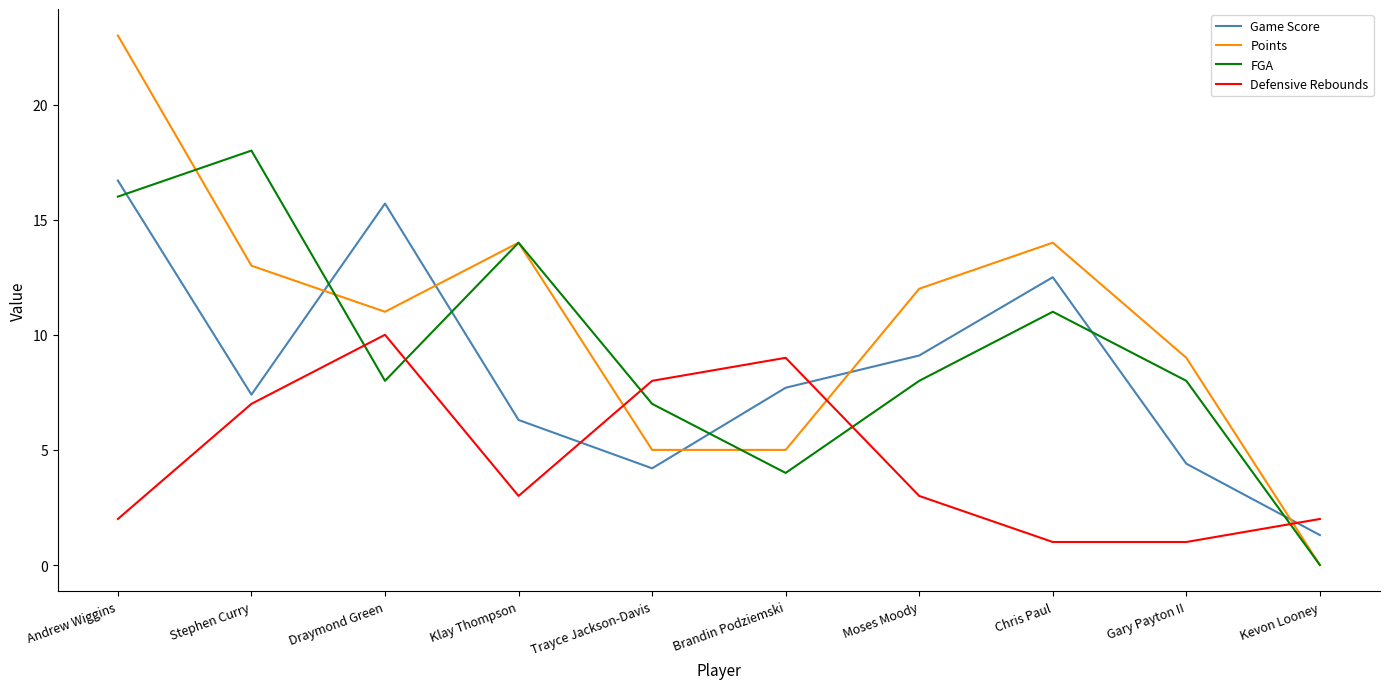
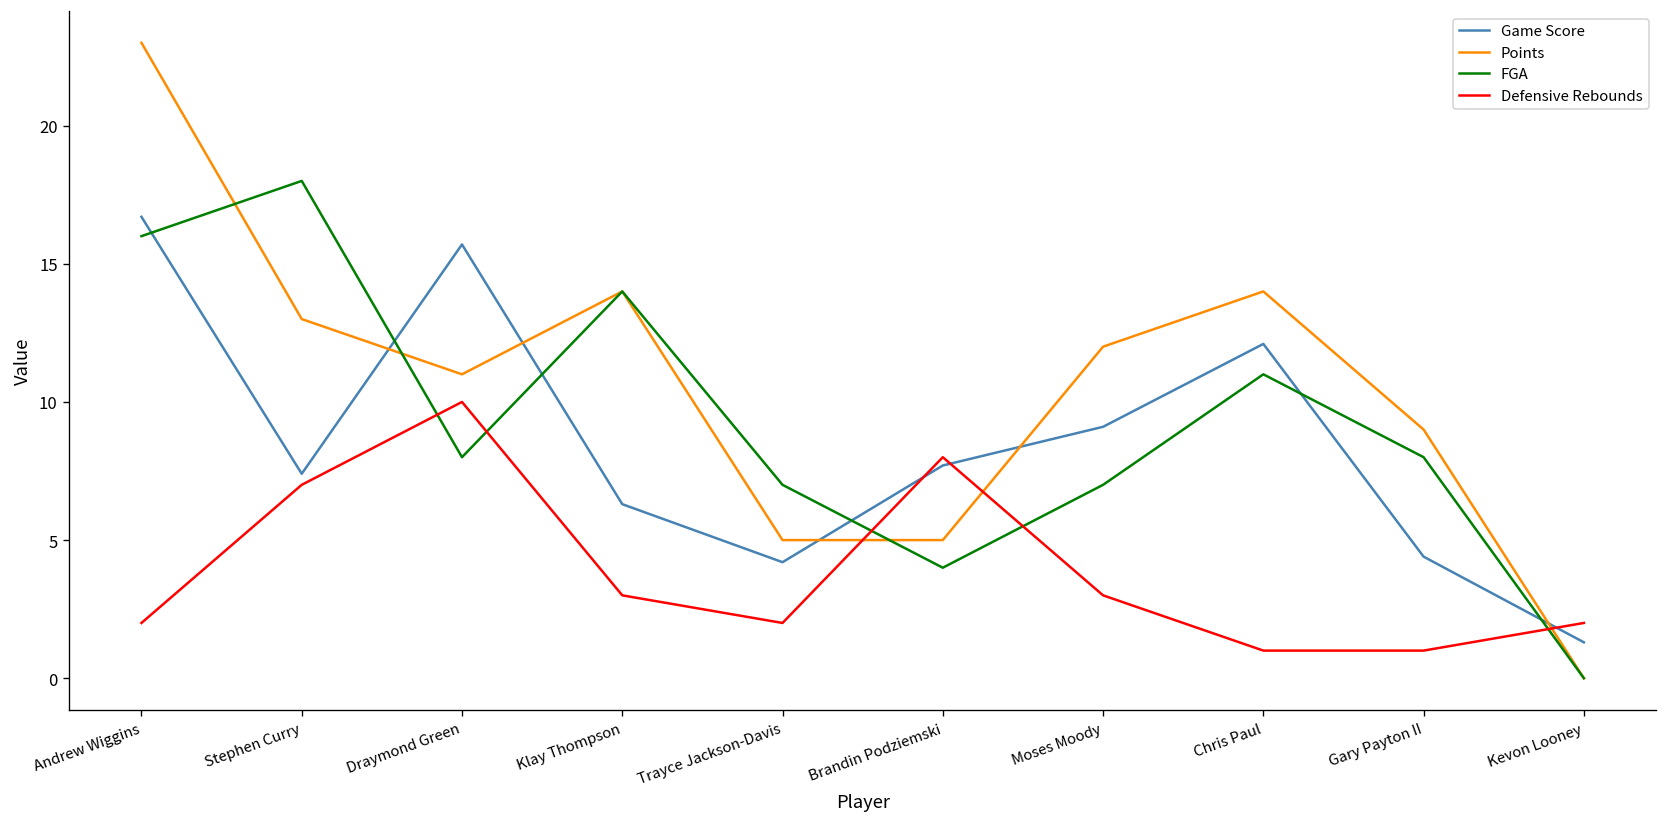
  {
    "Game Score": {
      "Andrew Wiggins": 16.7,
      "Stephen Curry": 7.4,
      "Draymond Green": 15.7,
      "Klay Thompson": 6.3,
      "Trayce Jackson-Davis": 4.2,
      "Brandin Podziemski": 7.7,
      "Moses Moody": 9.1,
-     "Chris Paul": 12.5,
+     "Chris Paul": 12.1,
      "Gary Payton II": 4.4,
      "Kevon Looney": 1.3
    },
    "Points": {
      "Andrew Wiggins": 23.0,
      "Stephen Curry": 13.0,
      "Draymond Green": 11.0,
      "Trayce Jackson-Davis": 5.0,
      "Brandin Podziemski": 5.0,
      "Moses Moody": 12.0,
      "Chris Paul": 14.0,
      "Gary Payton II": 9.0
    },
    "FGA": {
      "Andrew Wiggins": 16,
      "Stephen Curry": 18,
      "Draymond Green": 8,
      "Trayce Jackson-Davis": 7,
      "Brandin Podziemski": 4,
-     "Moses Moody": 8,
+     "Moses Moody": 7,
      "Chris Paul": 11,
      "Gary Payton II": 8
    },
    "Defensive Rebounds": {
      "Andrew Wiggins": 2,
      "Stephen Curry": 7,
      "Draymond Green": 10,
      "Klay Thompson": 3,
-     "Trayce Jackson-Davis": 8,
-     "Brandin Podziemski": 9,
+     "Trayce Jackson-Davis": 2,
+     "Brandin Podziemski": 8,
      "Moses Moody": 3,
      "Chris Paul": 1,
      "Gary Payton II": 1,
      "Kevon Looney": 2
    }
  }
